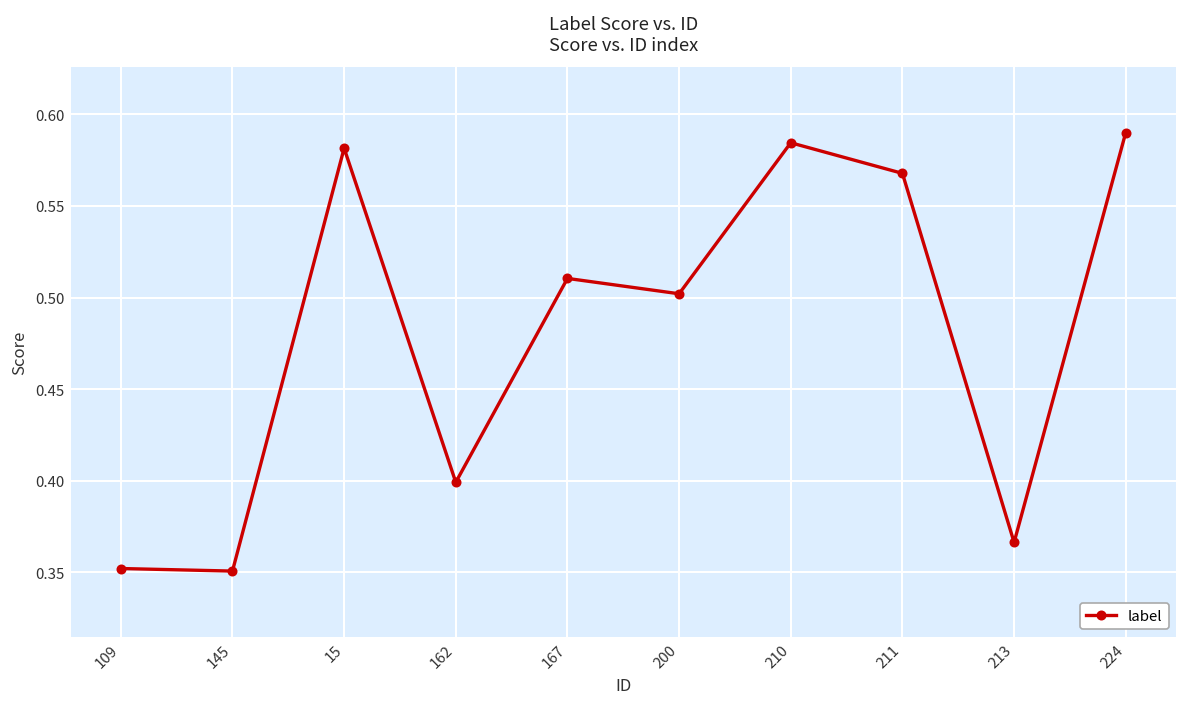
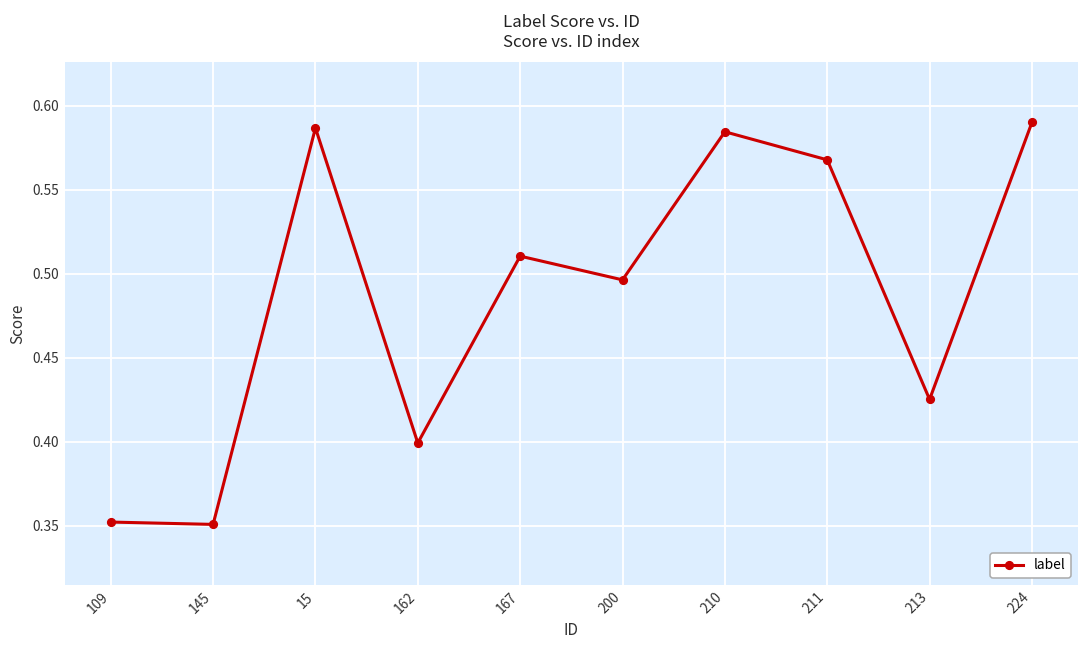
  {
    "109": 0.352,
    "145": 0.351,
-   "15": 0.581,
+   "15": 0.587,
    "162": 0.399,
    "167": 0.510,
-   "200": 0.502,
+   "200": 0.496,
    "210": 0.584,
    "211": 0.568,
-   "213": 0.366,
+   "213": 0.425,
    "224": 0.590
  }
